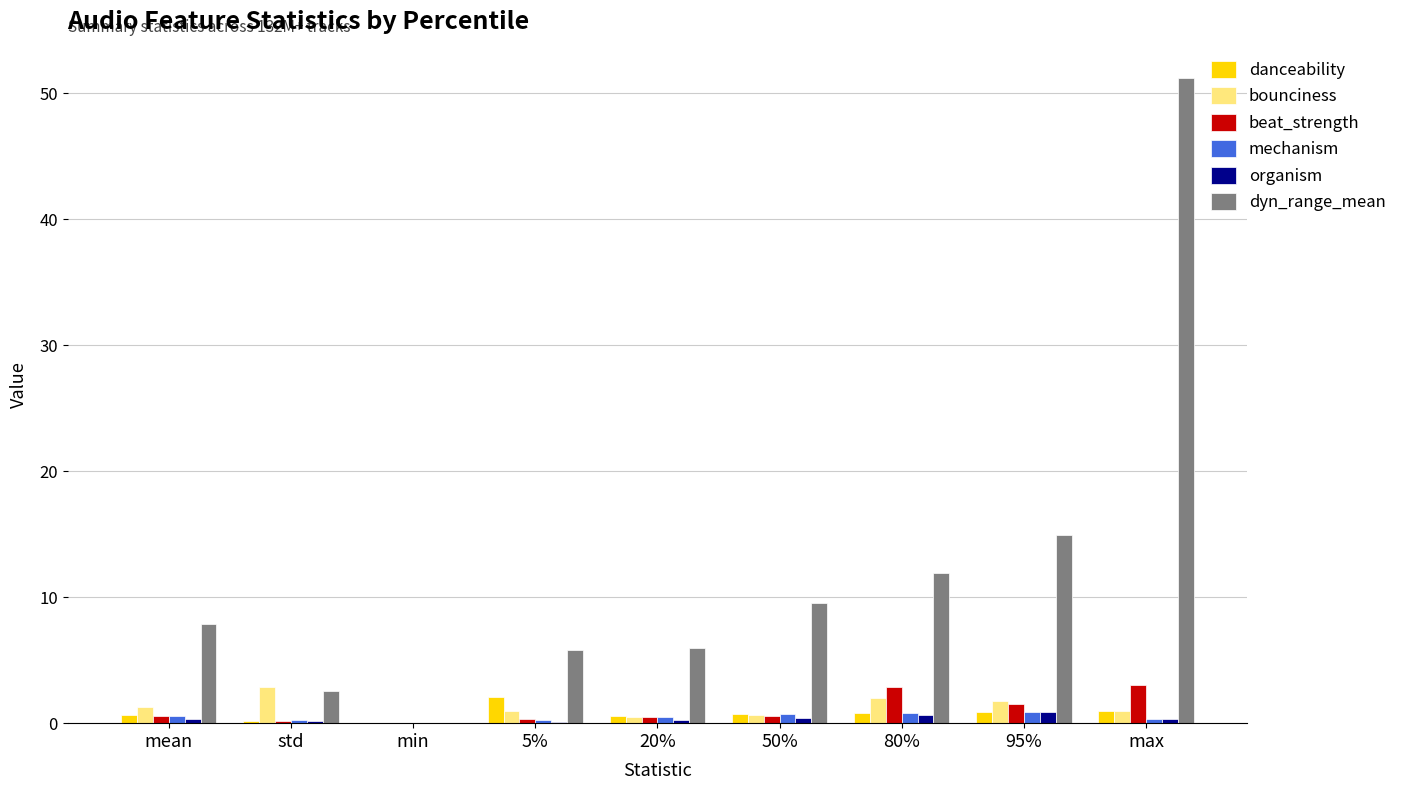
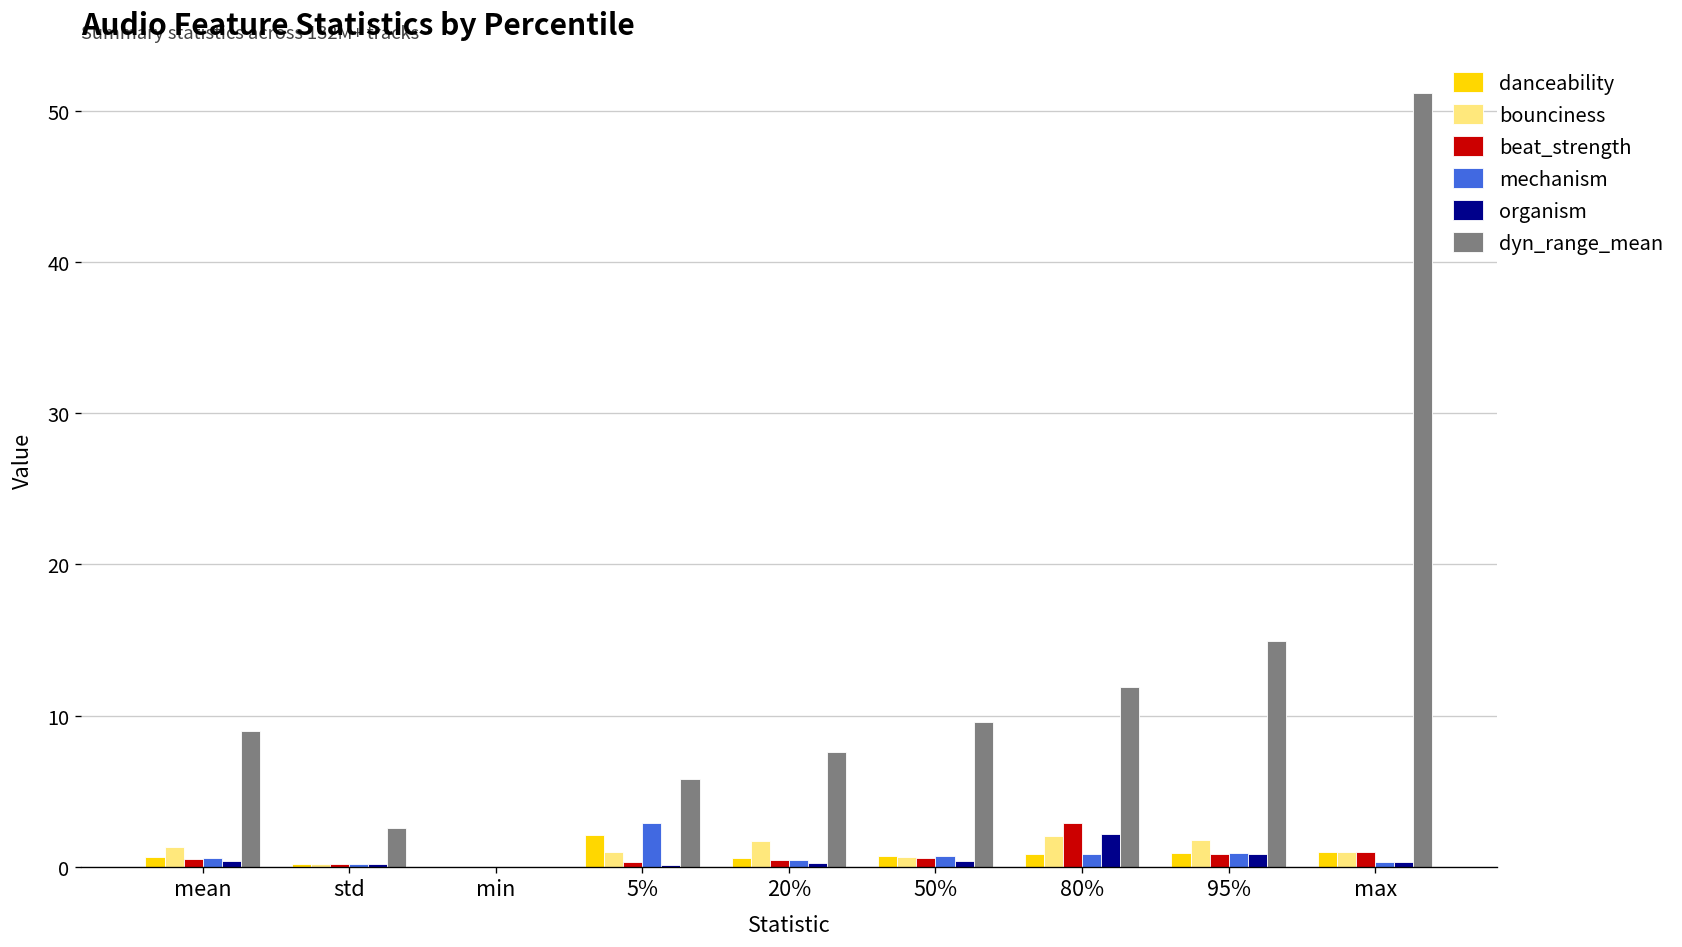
  {
    "danceability": {
      "mean": 0.7,
      "min": 0.0,
      "5%": 2.1,
      "20%": 0.6,
      "50%": 0.7,
      "80%": 0.8,
      "95%": 0.9,
      "max": 1.0
    },
    "bounciness": {
      "mean": 1.3,
-     "std": 2.9,
+     "std": 0.2,
      "min": 0.0,
      "5%": 1.0,
-     "20%": 0.5,
+     "20%": 1.7,
      "50%": 0.6,
      "80%": 2.0,
      "95%": 1.8,
      "max": 1.0
    },
    "beat_strength": {
      "mean": 0.5,
      "min": 0.0,
      "5%": 0.3,
      "20%": 0.5,
      "50%": 0.6,
      "80%": 2.9,
-     "95%": 1.5,
-     "max": 3.0
+     "95%": 0.8,
+     "max": 1.0
    },
    "mechanism": {
      "mean": 0.6,
      "std": 0.2,
      "min": 0.0,
-     "5%": 0.3,
+     "5%": 2.9,
      "20%": 0.5,
      "50%": 0.7,
      "80%": 0.8,
      "95%": 0.9,
      "max": 0.3
    },
    "organism": {
      "mean": 0.4,
      "std": 0.2,
      "min": 0.0,
      "20%": 0.2,
      "50%": 0.4,
-     "80%": 0.6,
+     "80%": 2.2,
      "95%": 0.9,
      "max": 0.3
    },
    "dyn_range_mean": {
-     "mean": 7.8,
+     "mean": 9.0,
      "std": 2.5,
      "min": 0.0,
      "5%": 5.8,
-     "20%": 6.0,
+     "20%": 7.6,
      "50%": 9.5,
      "80%": 11.9,
      "95%": 14.9,
      "max": 51.2
    }
  }
